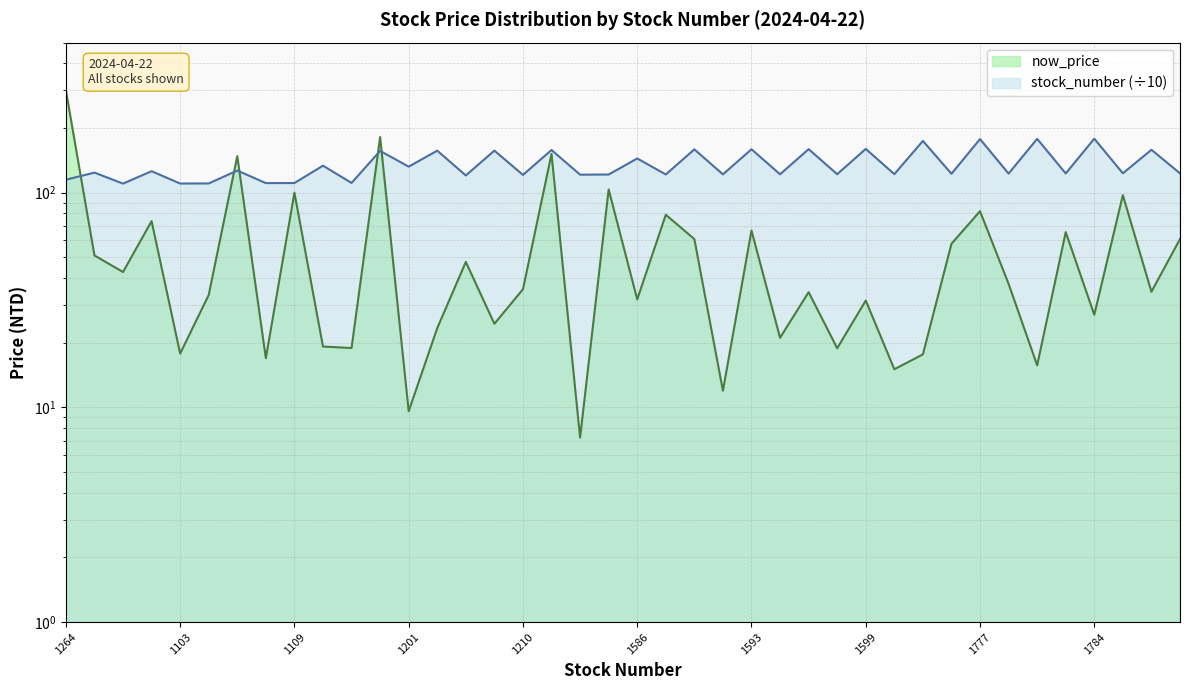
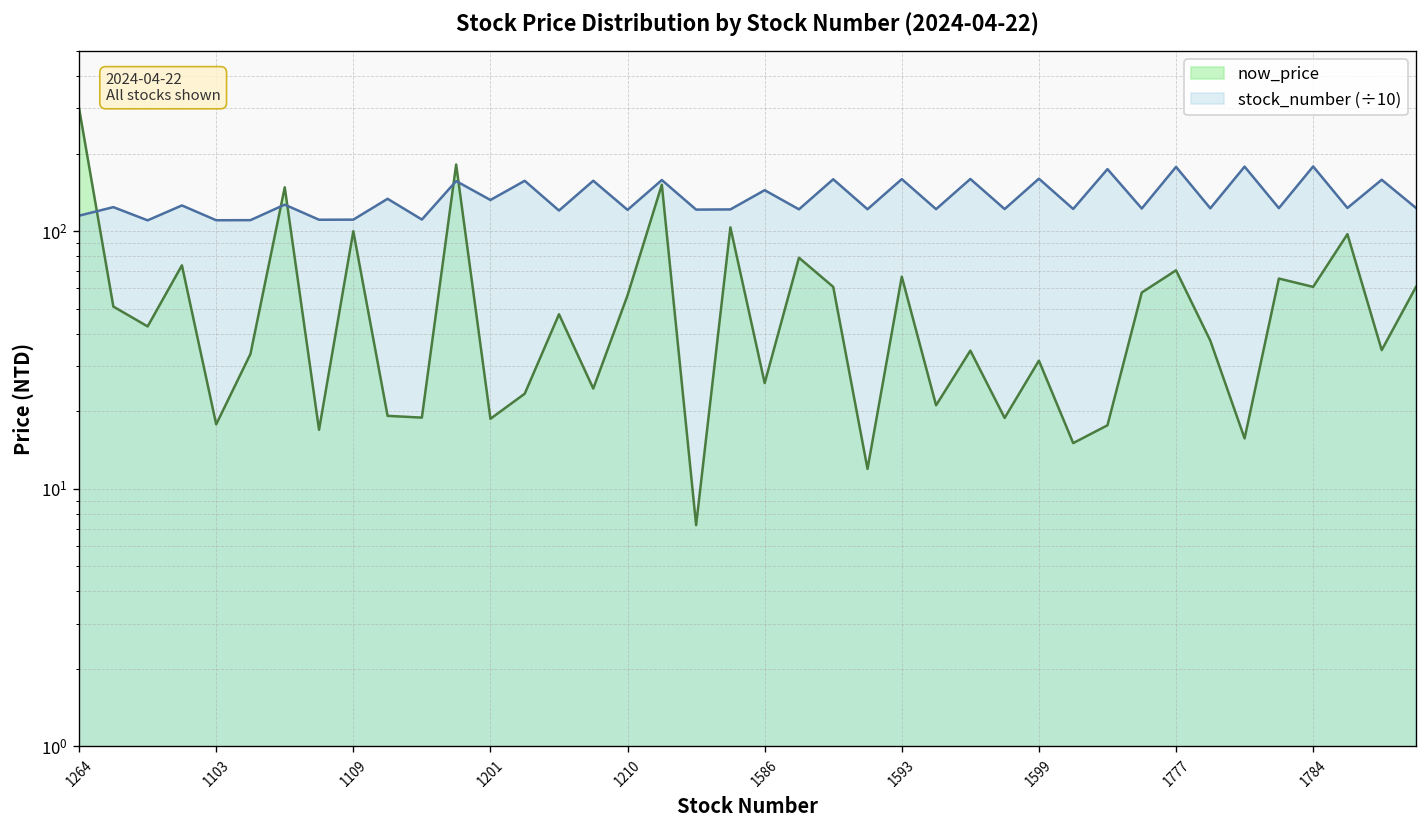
  {
    "now_price": {
      "1103": 18,
      "1109": 100,
-     "1201": 10,
-     "1210": 36,
-     "1586": 32,
+     "1201": 19,
+     "1210": 56,
+     "1586": 26,
      "1593": 67,
      "1599": 31,
-     "1777": 82,
-     "1784": 27
+     "1777": 71,
+     "1784": 61
    },
    "stock_number (÷10)": {
      "1264": 110,
      "1103": 110,
      "1109": 110,
      "1201": 130,
      "1210": 120,
      "1586": 140,
      "1593": 160,
      "1599": 160,
      "1777": 180,
      "1784": 180
    }
  }
